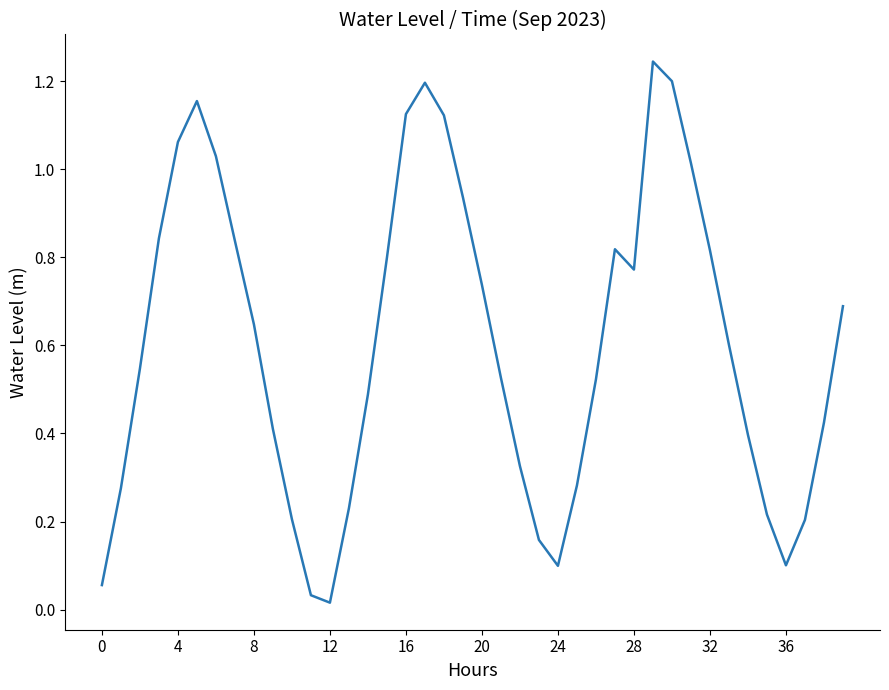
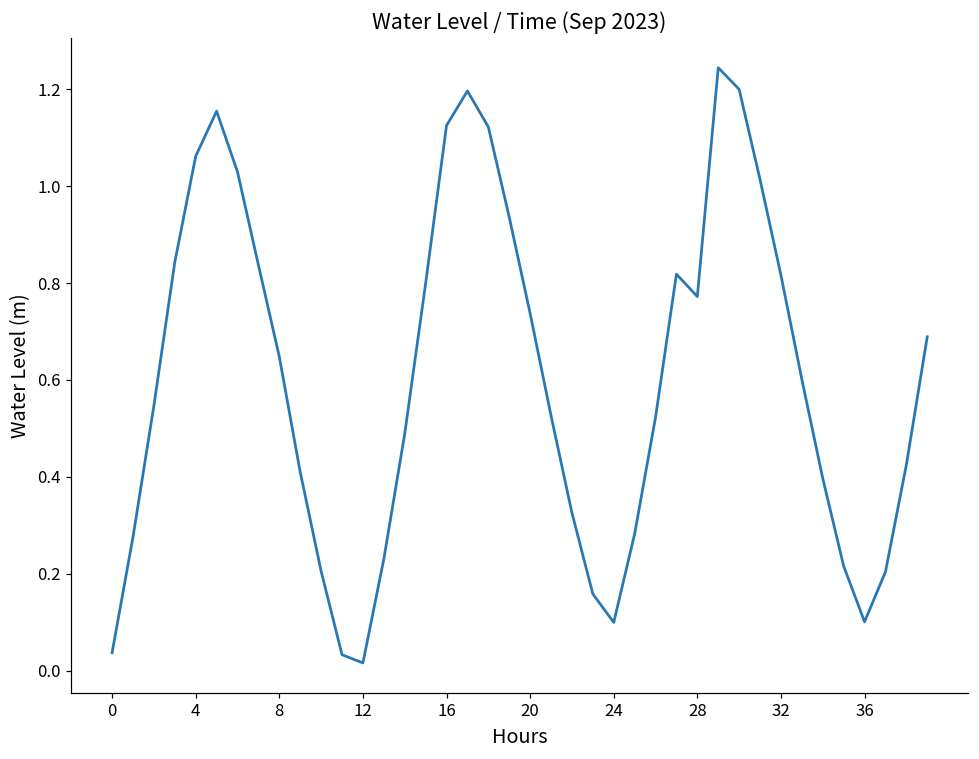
  {
-   "0": 0.06,
+   "0": 0.04,
    "4": 1.06,
    "8": 0.65,
    "12": 0.02,
    "16": 1.13,
    "20": 0.74,
    "24": 0.10,
    "28": 0.77,
    "32": 0.82,
    "36": 0.10
  }
